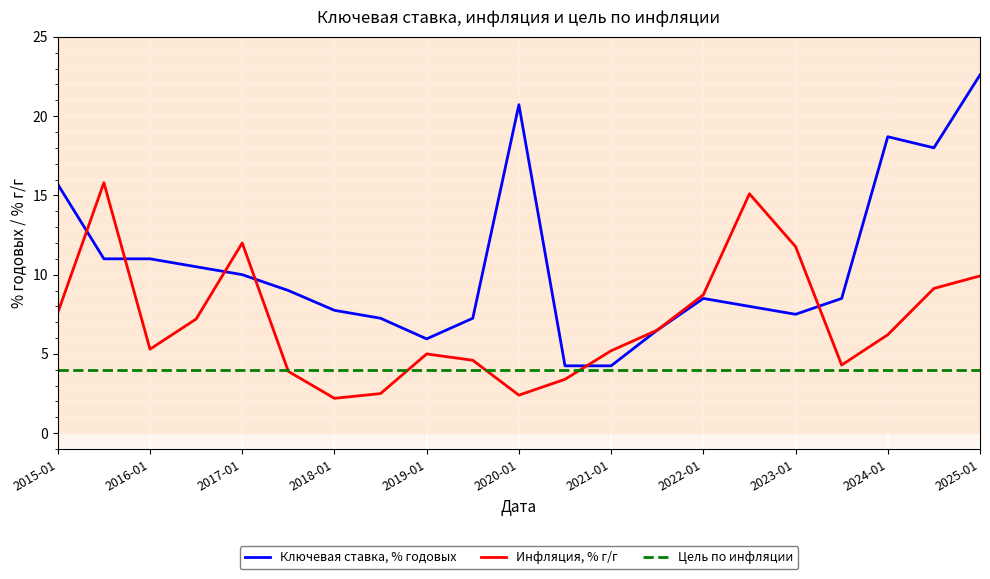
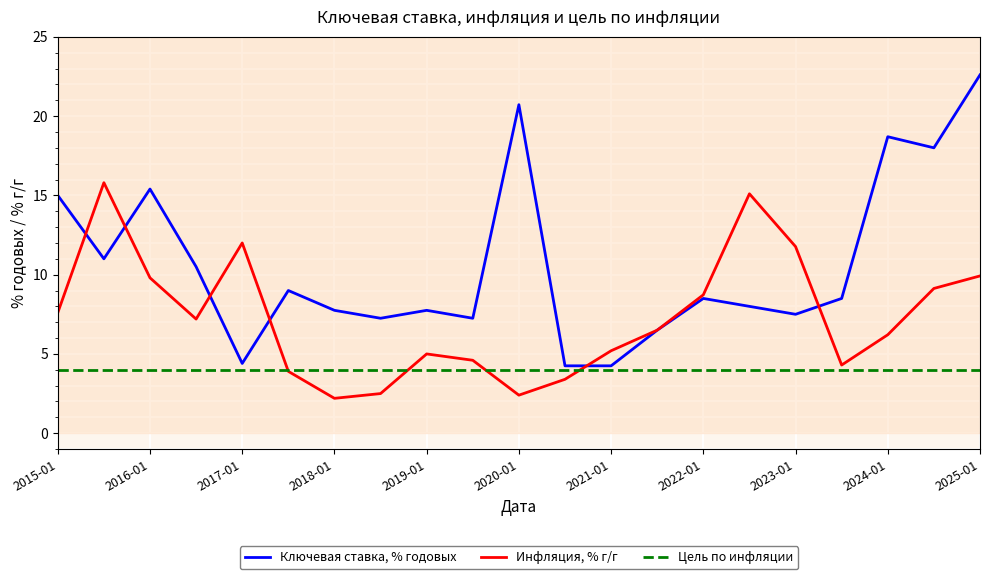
  {
    "Ключевая ставка, % годовых": {
-     "2015-01": 15.7,
-     "2016-01": 11.0,
-     "2017-01": 10.0,
+     "2015-01": 15.0,
+     "2016-01": 15.4,
+     "2017-01": 4.4,
      "2018-01": 7.8,
-     "2019-01": 6.0,
+     "2019-01": 7.8,
      "2020-01": 20.7,
      "2021-01": 4.3,
      "2022-01": 8.5,
      "2023-01": 7.5,
      "2024-01": 18.7,
      "2025-01": 22.6
    },
    "Инфляция, % г/г": {
      "2015-01": 7.6,
-     "2016-01": 5.3,
+     "2016-01": 9.8,
      "2017-01": 12.0,
      "2018-01": 2.2,
      "2019-01": 5.0,
      "2020-01": 2.4,
      "2021-01": 5.2,
      "2022-01": 8.7,
      "2023-01": 11.8,
      "2024-01": 6.2,
      "2025-01": 9.9
    },
    "Цель по инфляции": {
      "2015-01": 4.0,
      "2016-01": 4.0,
      "2017-01": 4.0,
      "2018-01": 4.0,
      "2019-01": 4.0,
      "2020-01": 4.0,
      "2021-01": 4.0,
      "2022-01": 4.0,
      "2023-01": 4.0,
      "2024-01": 4.0,
      "2025-01": 4.0
    }
  }
